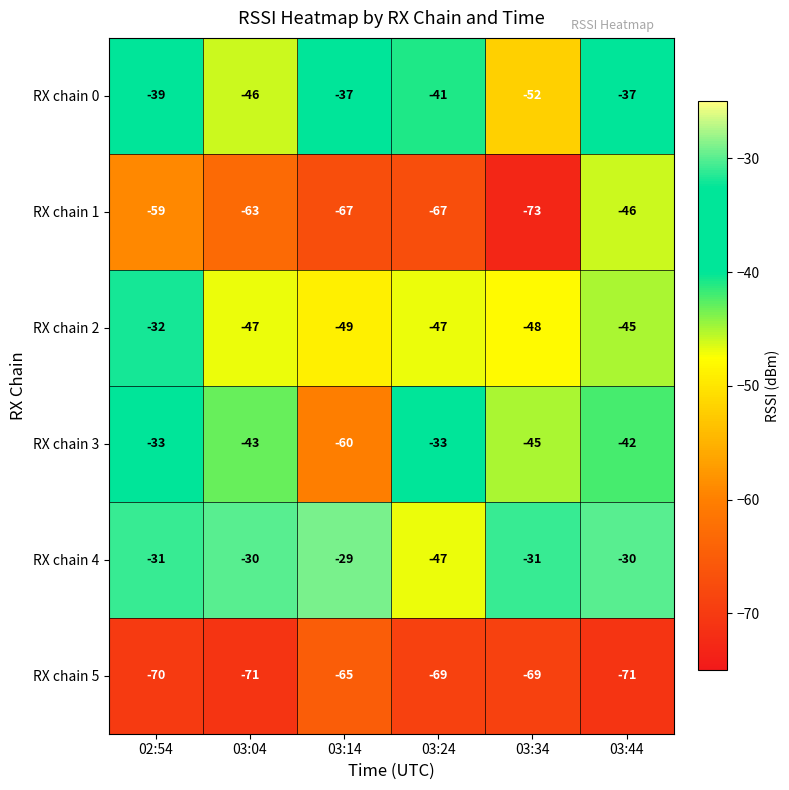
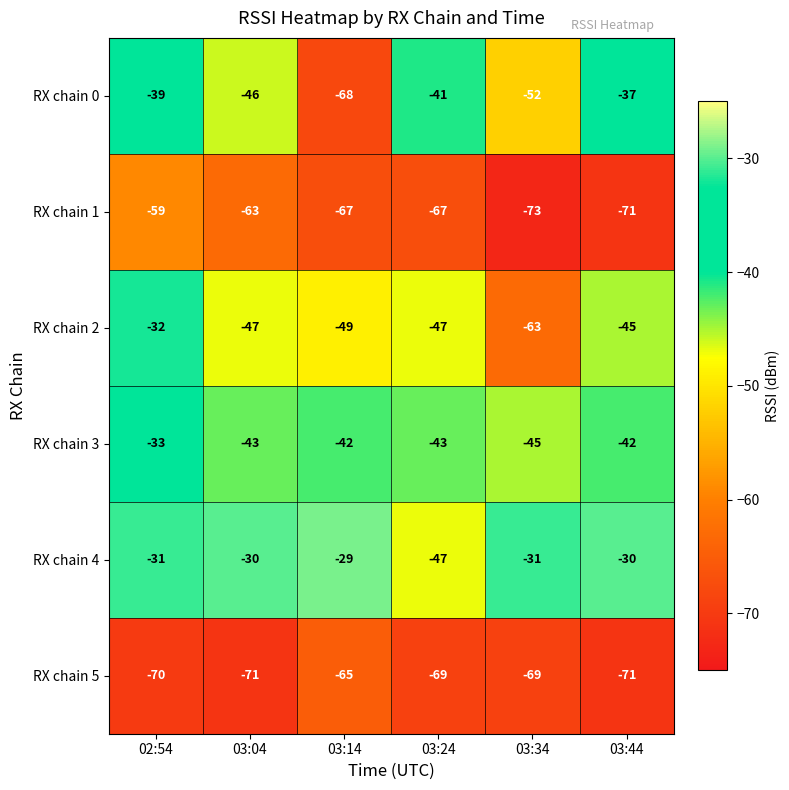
  {
    "RX chain 0": {
      "02:54": -39,
      "03:04": -46,
-     "03:14": -37,
+     "03:14": -68,
      "03:24": -41,
      "03:34": -52,
      "03:44": -37
    },
    "RX chain 1": {
      "02:54": -59,
      "03:04": -63,
      "03:14": -67,
      "03:24": -67,
      "03:34": -73,
-     "03:44": -46
+     "03:44": -71
    },
    "RX chain 2": {
      "02:54": -32,
      "03:04": -47,
      "03:14": -49,
      "03:24": -47,
-     "03:34": -48,
+     "03:34": -63,
      "03:44": -45
    },
    "RX chain 3": {
      "02:54": -33,
      "03:04": -43,
-     "03:14": -60,
-     "03:24": -33,
+     "03:14": -42,
+     "03:24": -43,
      "03:34": -45,
      "03:44": -42
    },
    "RX chain 4": {
      "02:54": -31,
      "03:04": -30,
      "03:14": -29,
      "03:24": -47,
      "03:34": -31,
      "03:44": -30
    },
    "RX chain 5": {
      "02:54": -70,
      "03:04": -71,
      "03:14": -65,
      "03:24": -69,
      "03:34": -69,
      "03:44": -71
    }
  }
